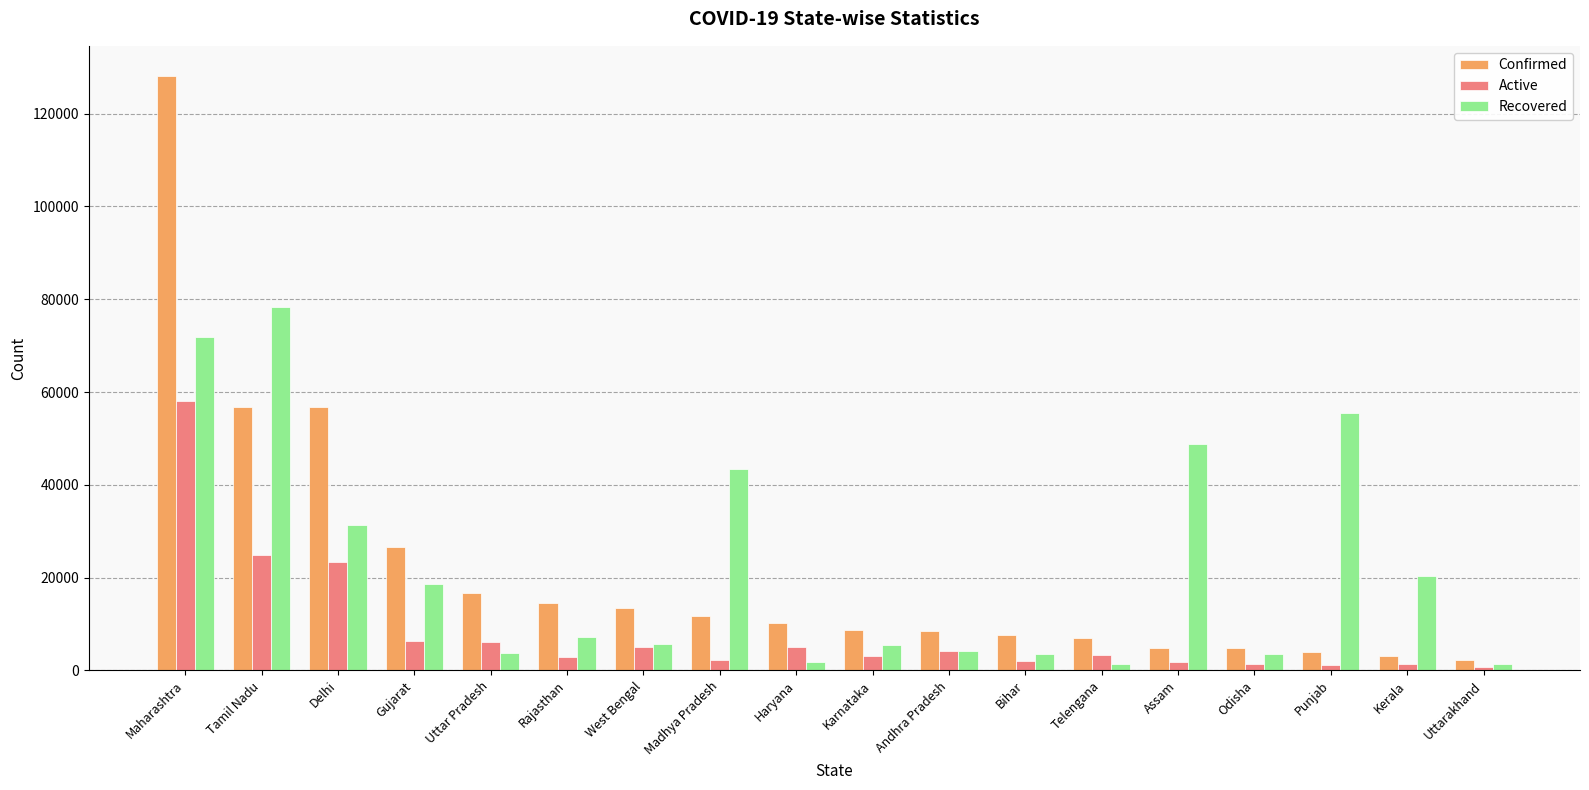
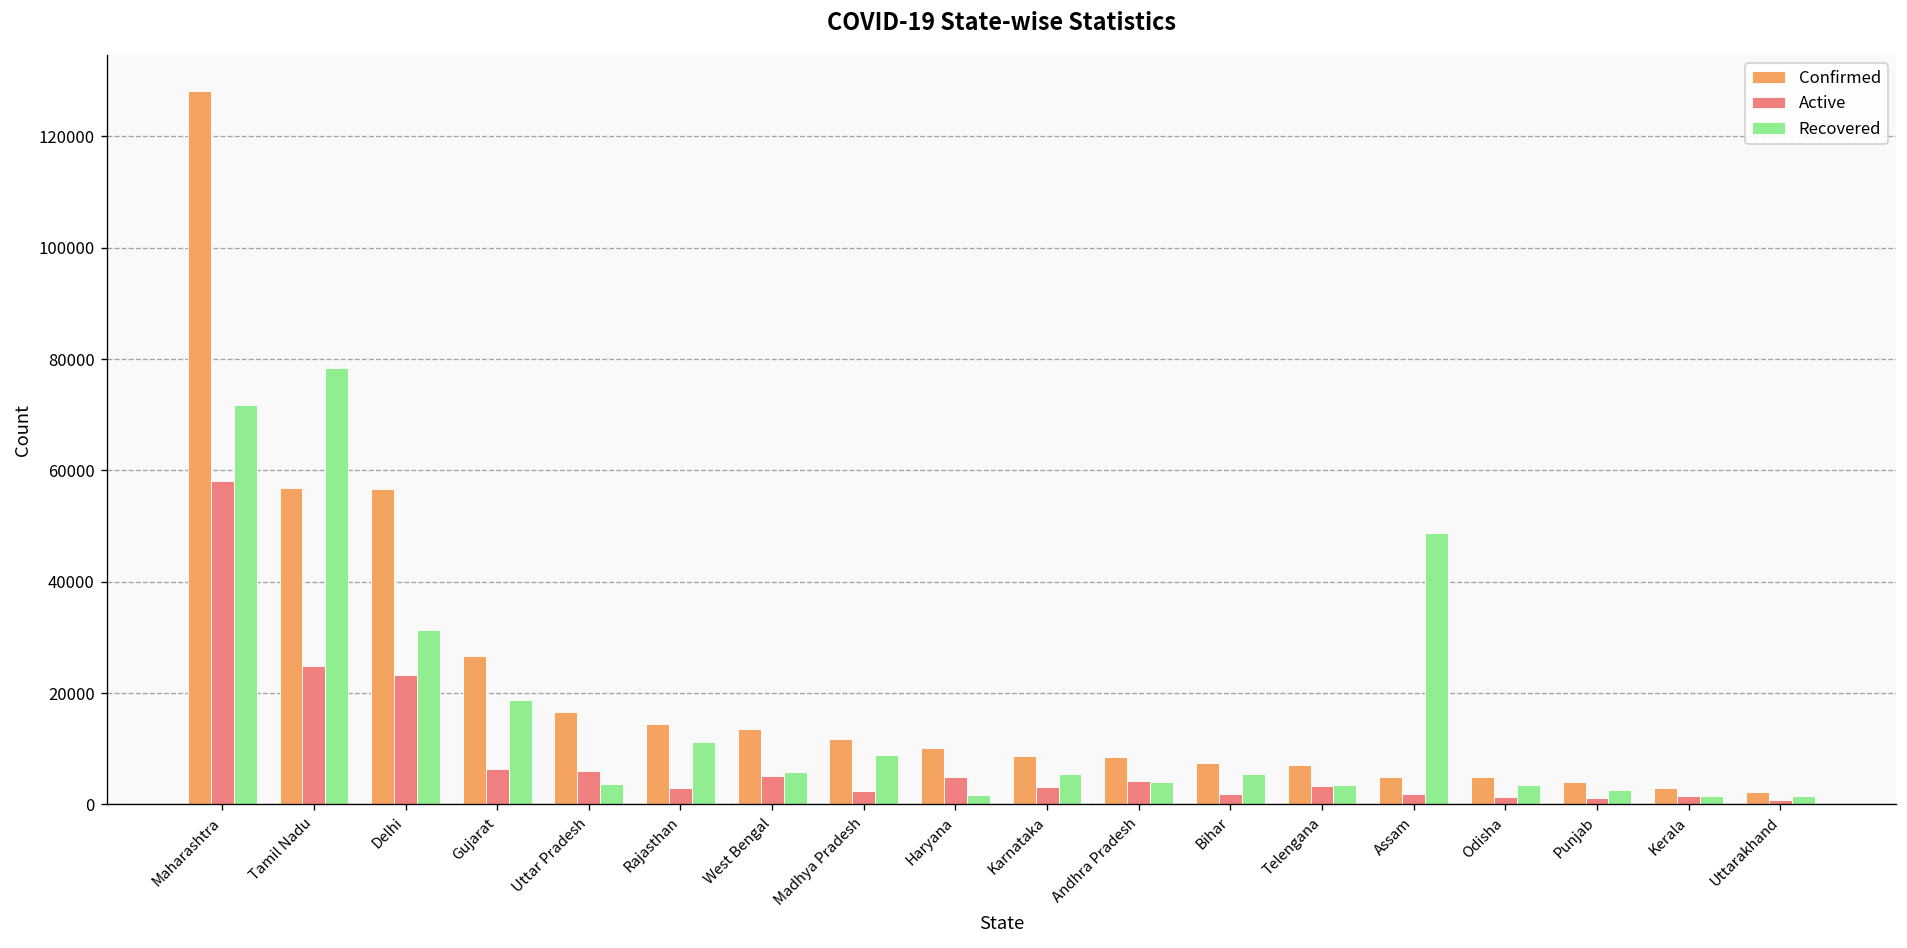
  {
    "Recovered": {
      "Maharashtra": 72000,
      "Tamil Nadu": 78000,
      "Delhi": 31000,
      "Gujarat": 19000,
      "Uttar Pradesh": 4000,
-     "Rajasthan": 7000,
+     "Rajasthan": 11000,
      "West Bengal": 6000,
-     "Madhya Pradesh": 43000,
+     "Madhya Pradesh": 9000,
      "Haryana": 2000,
      "Karnataka": 5000,
      "Andhra Pradesh": 4000,
-     "Bihar": 4000,
-     "Telengana": 1000,
+     "Bihar": 6000,
+     "Telengana": 4000,
      "Assam": 49000,
      "Odisha": 4000,
-     "Punjab": 55000,
-     "Kerala": 20000,
+     "Punjab": 3000,
+     "Kerala": 2000,
      "Uttarakhand": 1000
    }
  }
